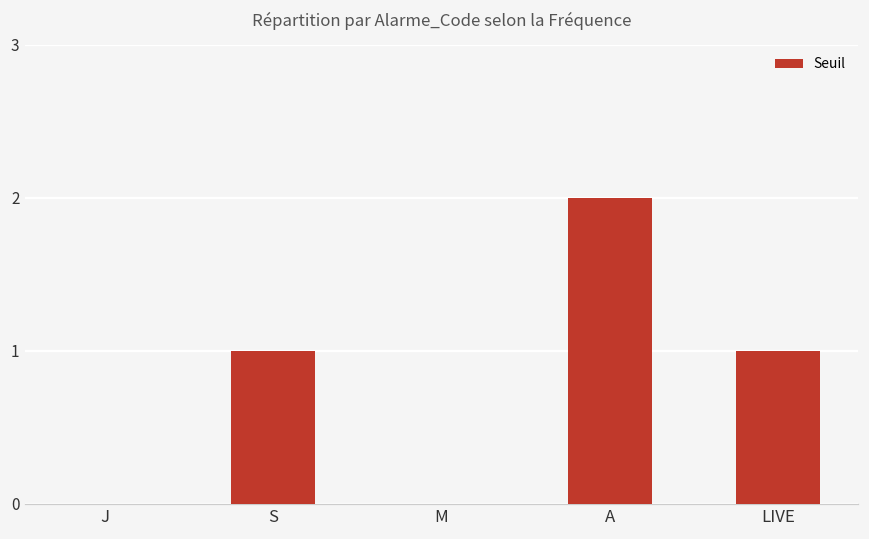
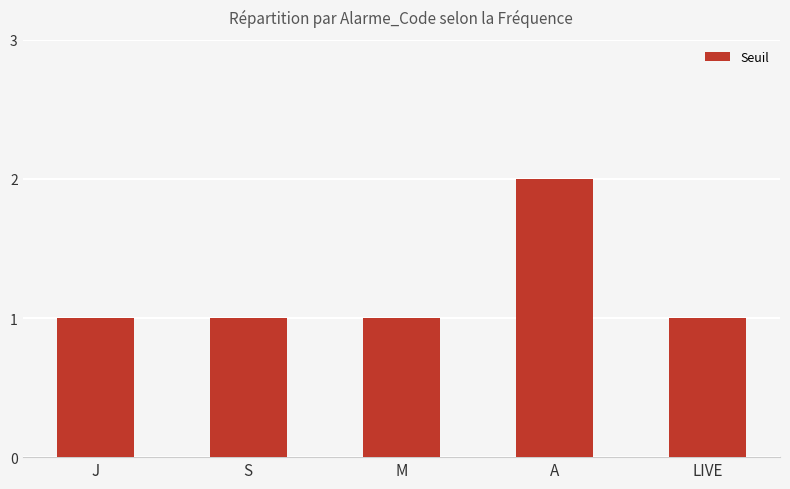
  {
-   "J": 0,
+   "J": 1,
    "S": 1,
-   "M": 0,
+   "M": 1,
    "A": 2,
    "LIVE": 1
  }
